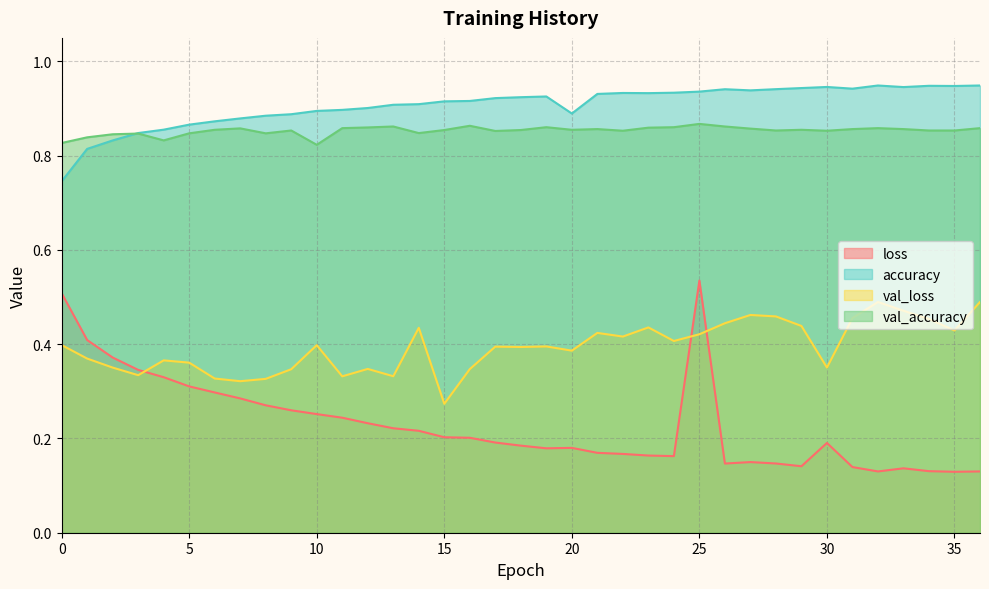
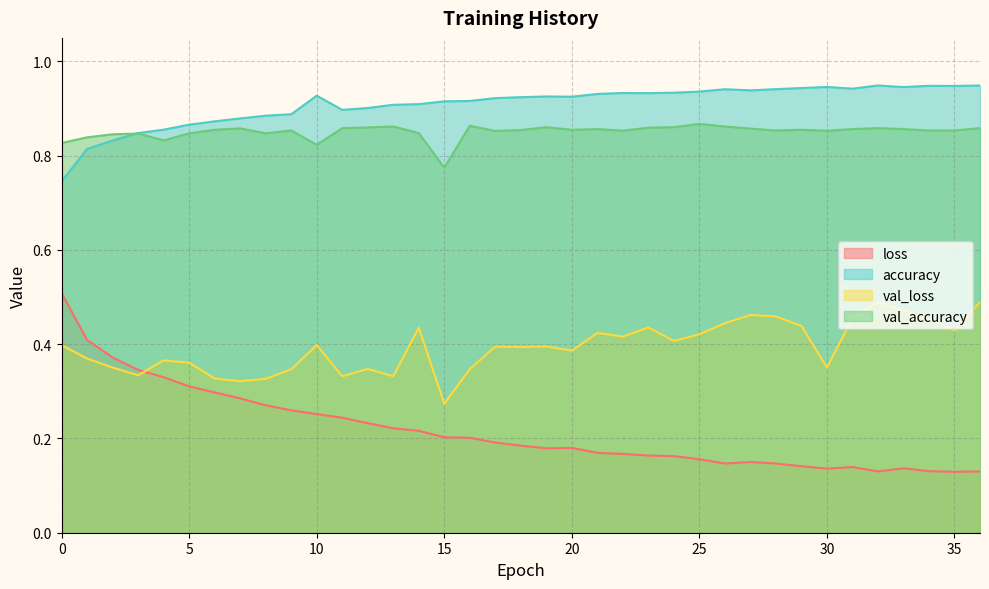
  {
    "loss": {
      "0": 0.51,
      "5": 0.31,
      "10": 0.25,
      "15": 0.20,
      "20": 0.18,
-     "25": 0.54,
-     "30": 0.19,
+     "25": 0.16,
+     "30": 0.14,
      "35": 0.13
    },
    "accuracy": {
      "0": 0.75,
      "5": 0.87,
-     "10": 0.90,
+     "10": 0.93,
      "15": 0.92,
-     "20": 0.89,
+     "20": 0.93,
      "25": 0.94,
      "30": 0.95,
      "35": 0.95
    },
    "val_loss": {
      "0": 0.40,
      "5": 0.36,
      "10": 0.40,
      "15": 0.27,
      "20": 0.39,
      "25": 0.42,
      "30": 0.35,
      "35": 0.43
    },
    "val_accuracy": {
      "0": 0.83,
      "5": 0.85,
      "10": 0.82,
-     "15": 0.85,
+     "15": 0.77,
      "20": 0.86,
      "25": 0.87,
      "30": 0.85,
      "35": 0.85
    }
  }
